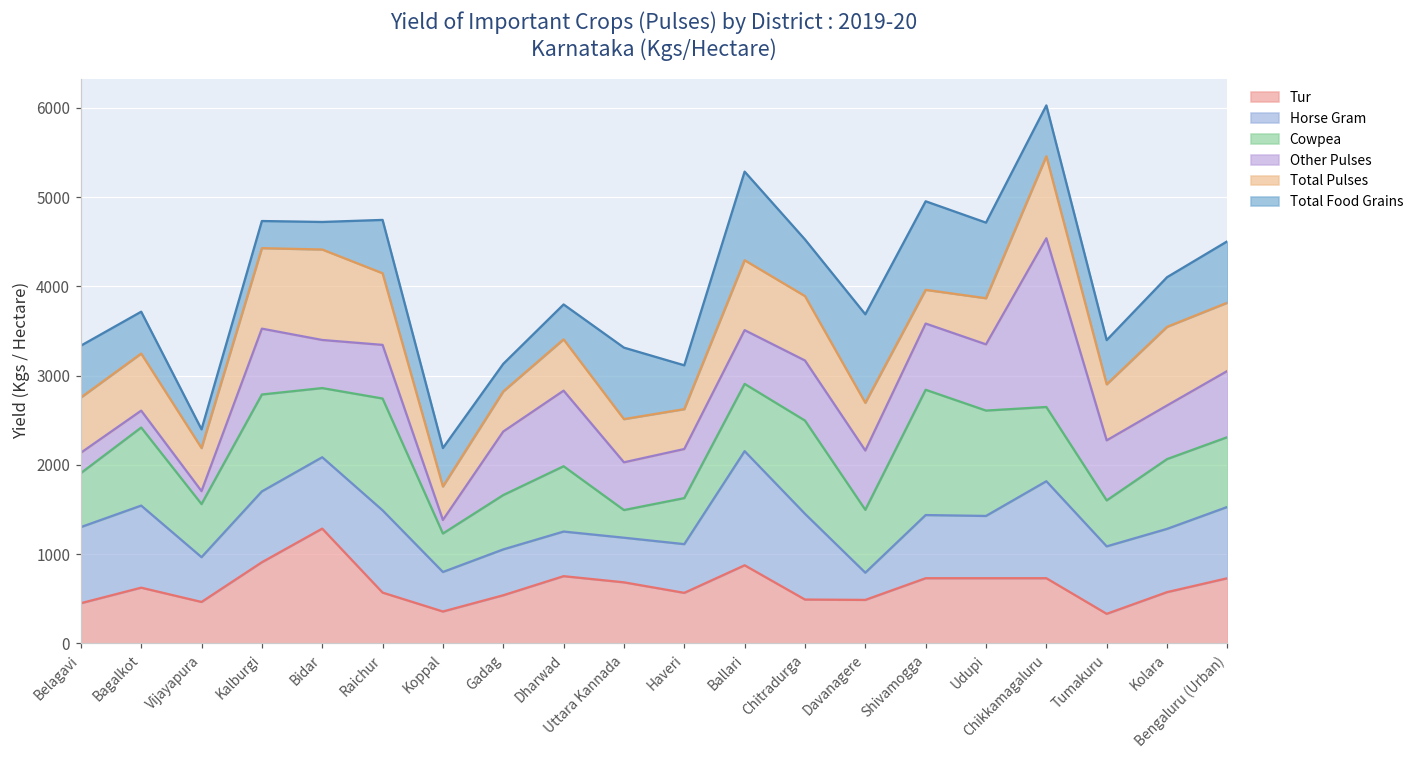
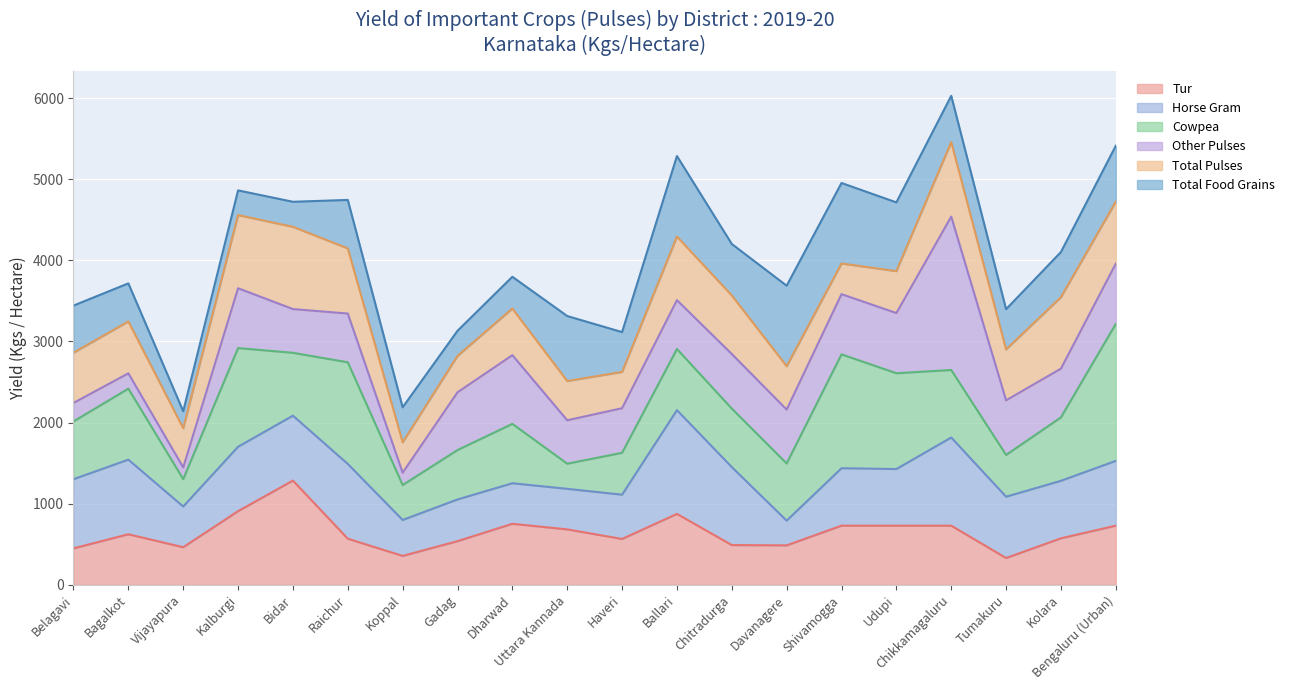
  {
    "Cowpea": {
-     "Belagavi": 600,
+     "Belagavi": 700,
      "Bagalkot": 900,
-     "Vijayapura": 600,
-     "Kalburgi": 1100,
+     "Vijayapura": 300,
+     "Kalburgi": 1200,
      "Bidar": 800,
      "Raichur": 1300,
      "Koppal": 400,
      "Gadag": 600,
      "Dharwad": 700,
      "Uttara Kannada": 300,
      "Haveri": 500,
      "Ballari": 800,
-     "Chitradurga": 1000,
+     "Chitradurga": 700,
      "Davanagere": 700,
      "Shivamogga": 1400,
      "Udupi": 1200,
      "Chikkamagaluru": 800,
      "Tumakuru": 500,
      "Kolara": 800,
-     "Bengaluru (Urban)": 800
+     "Bengaluru (Urban)": 1700
    }
  }
